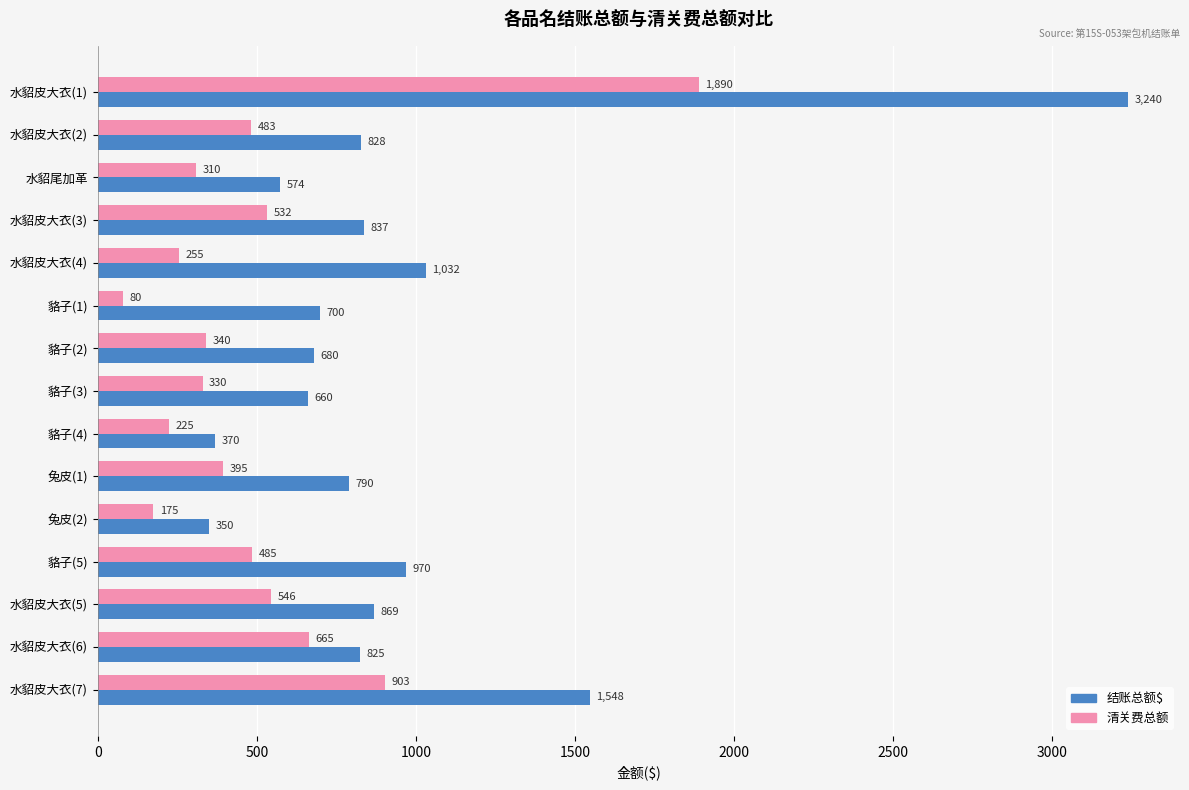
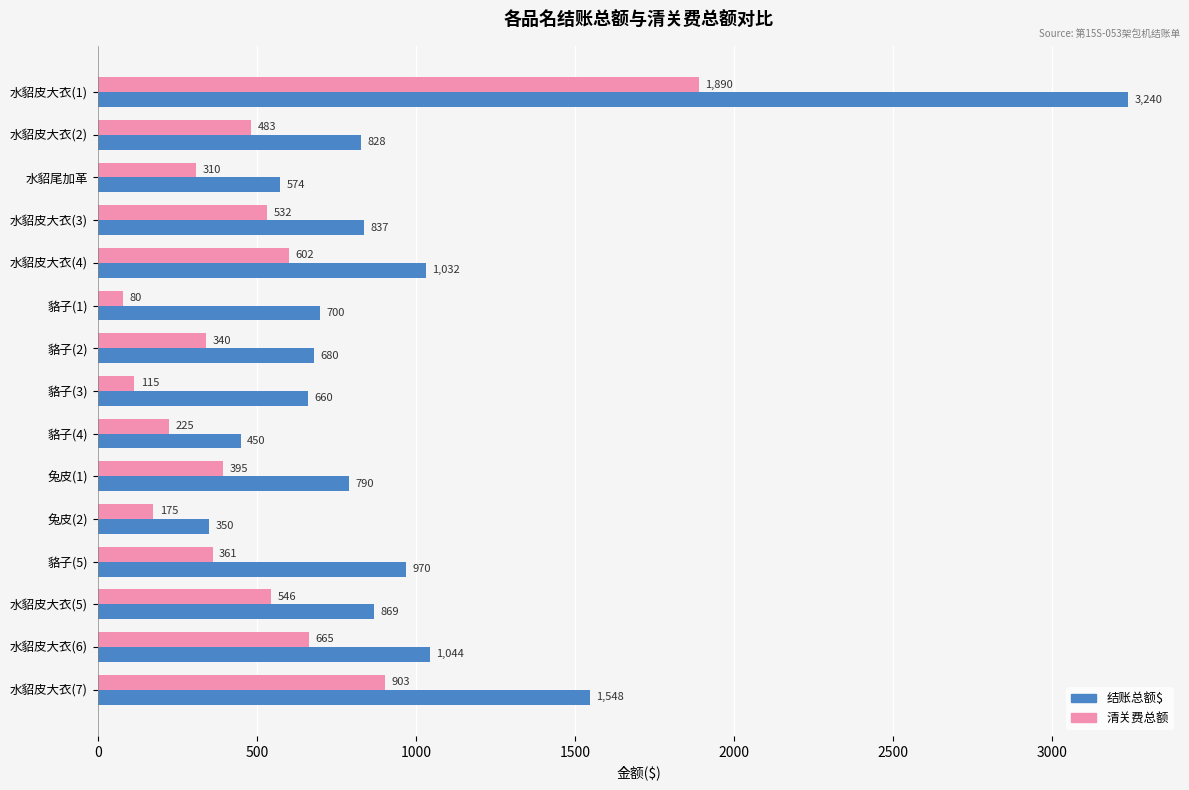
  {
    "结账总额$": {
      "水貂皮大衣(1)": "3,240",
      "水貂皮大衣(2)": "828",
      "水貂尾加革": "574",
      "水貂皮大衣(3)": "837",
      "水貂皮大衣(4)": "1,032",
      "貉子(1)": "700",
      "貉子(2)": "680",
      "貉子(3)": "660",
-     "貉子(4)": "370",
+     "貉子(4)": "450",
      "兔皮(1)": "790",
      "兔皮(2)": "350",
      "貉子(5)": "970",
      "水貂皮大衣(5)": "869",
-     "水貂皮大衣(6)": "825",
+     "水貂皮大衣(6)": "1,044",
      "水貂皮大衣(7)": "1,548"
    },
    "清关费总额": {
      "水貂皮大衣(1)": "1,890",
      "水貂皮大衣(2)": "483",
      "水貂尾加革": "310",
      "水貂皮大衣(3)": "532",
-     "水貂皮大衣(4)": "255",
+     "水貂皮大衣(4)": "602",
      "貉子(1)": "80",
      "貉子(2)": "340",
-     "貉子(3)": "330",
+     "貉子(3)": "115",
      "貉子(4)": "225",
      "兔皮(1)": "395",
      "兔皮(2)": "175",
-     "貉子(5)": "485",
+     "貉子(5)": "361",
      "水貂皮大衣(5)": "546",
      "水貂皮大衣(6)": "665",
      "水貂皮大衣(7)": "903"
    }
  }
